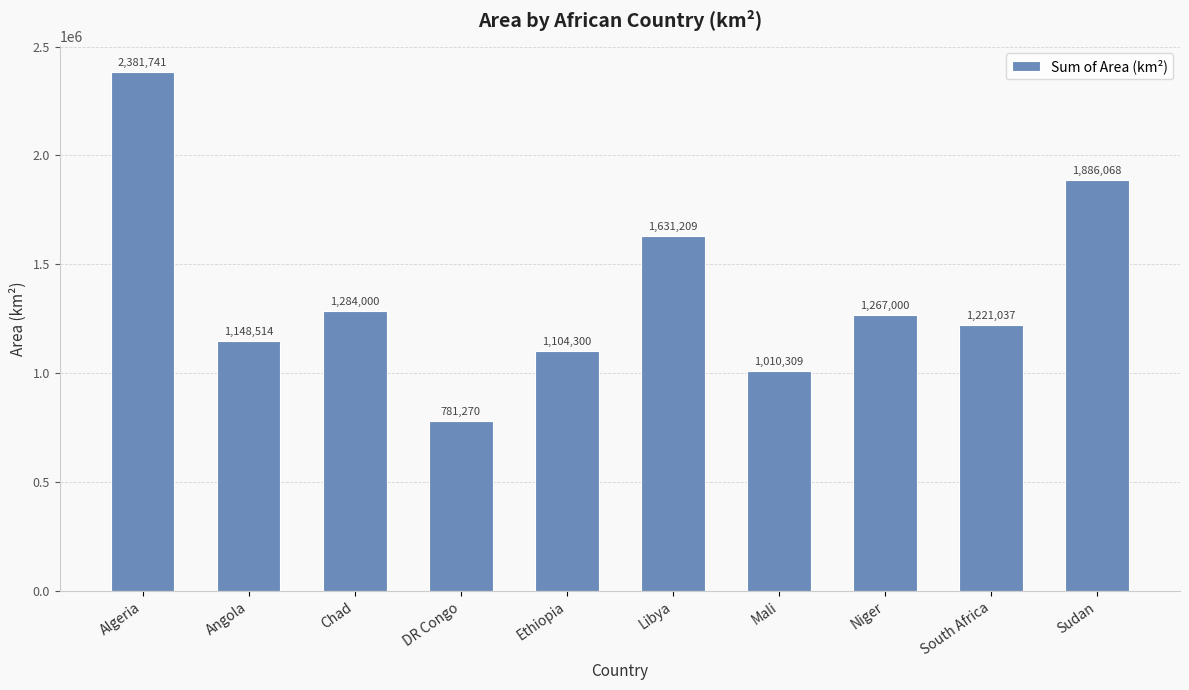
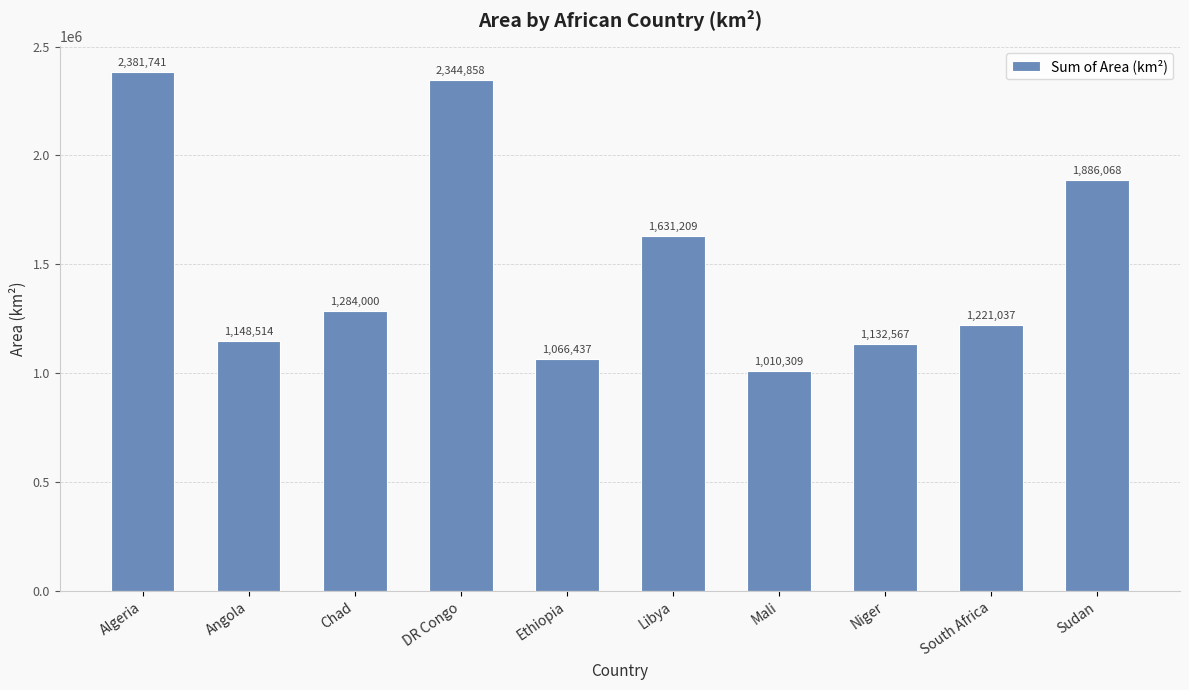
  {
    "Algeria": "2,381,741",
    "Angola": "1,148,514",
    "Chad": "1,284,000",
-   "DR Congo": "781,270",
-   "Ethiopia": "1,104,300",
+   "DR Congo": "2,344,858",
+   "Ethiopia": "1,066,437",
    "Libya": "1,631,209",
    "Mali": "1,010,309",
-   "Niger": "1,267,000",
+   "Niger": "1,132,567",
    "South Africa": "1,221,037",
    "Sudan": "1,886,068"
  }
